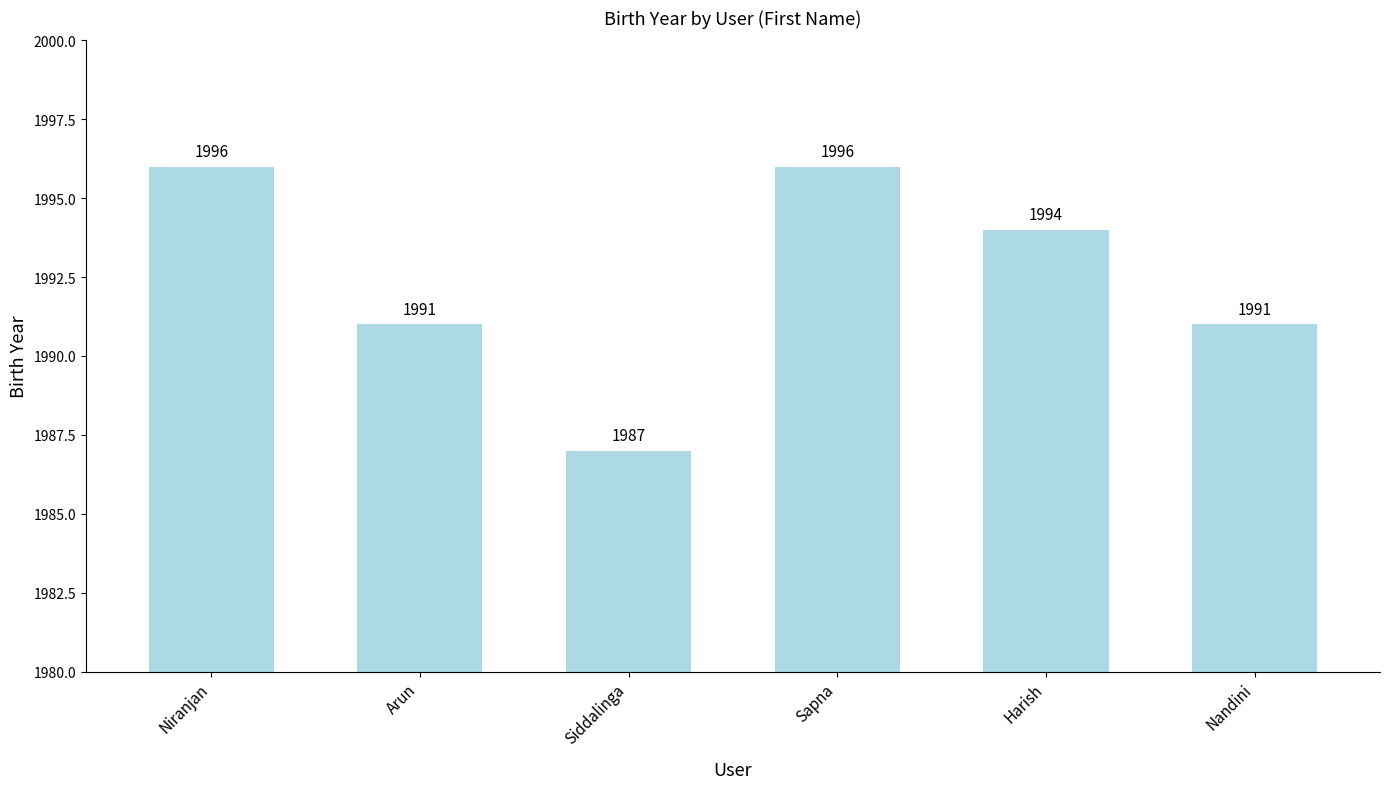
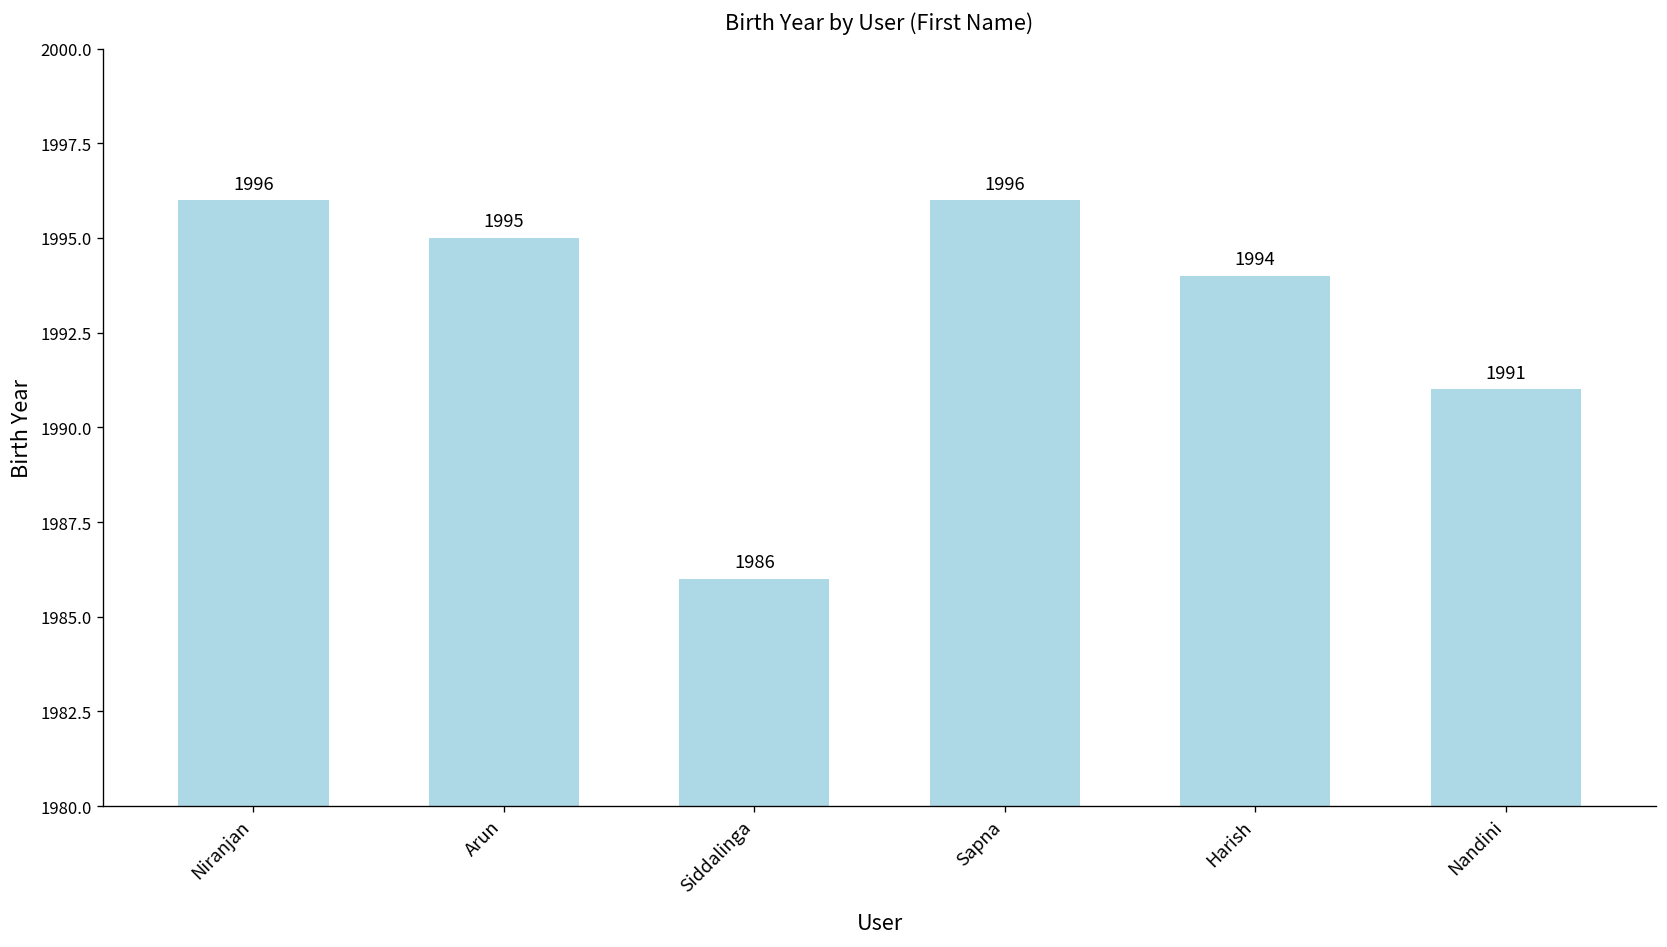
  {
    "Niranjan": 1996,
-   "Arun": 1991,
-   "Siddalinga": 1987,
+   "Arun": 1995,
+   "Siddalinga": 1986,
    "Sapna": 1996,
    "Harish": 1994,
    "Nandini": 1991
  }
